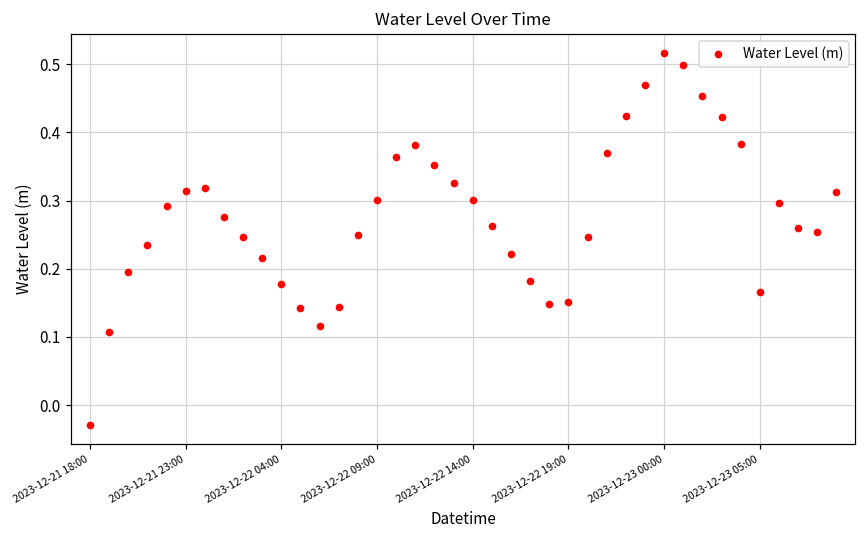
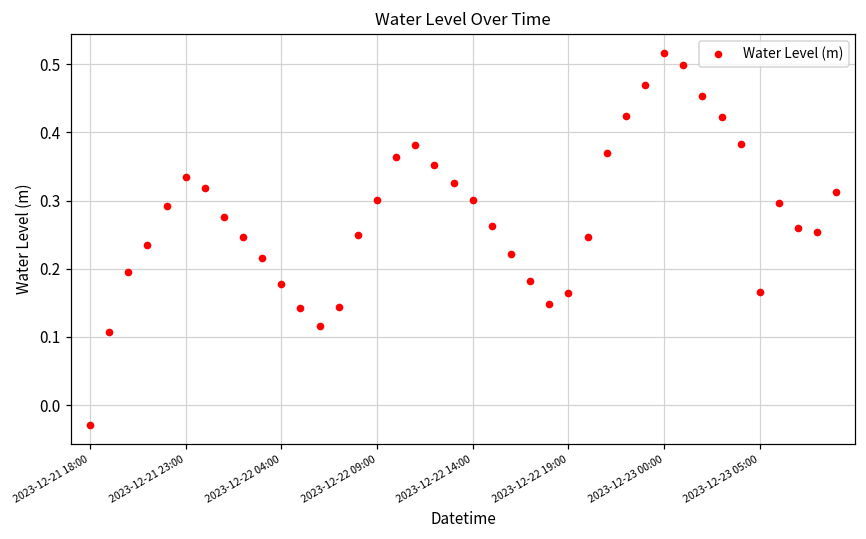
  {
    "2023-12-21 18:00": -0.03,
-   "2023-12-21 23:00": 0.31,
+   "2023-12-21 23:00": 0.33,
    "2023-12-22 04:00": 0.18,
    "2023-12-22 09:00": 0.30,
    "2023-12-22 14:00": 0.30,
-   "2023-12-22 19:00": 0.15,
+   "2023-12-22 19:00": 0.16,
    "2023-12-23 00:00": 0.52,
    "2023-12-23 05:00": 0.17
  }
